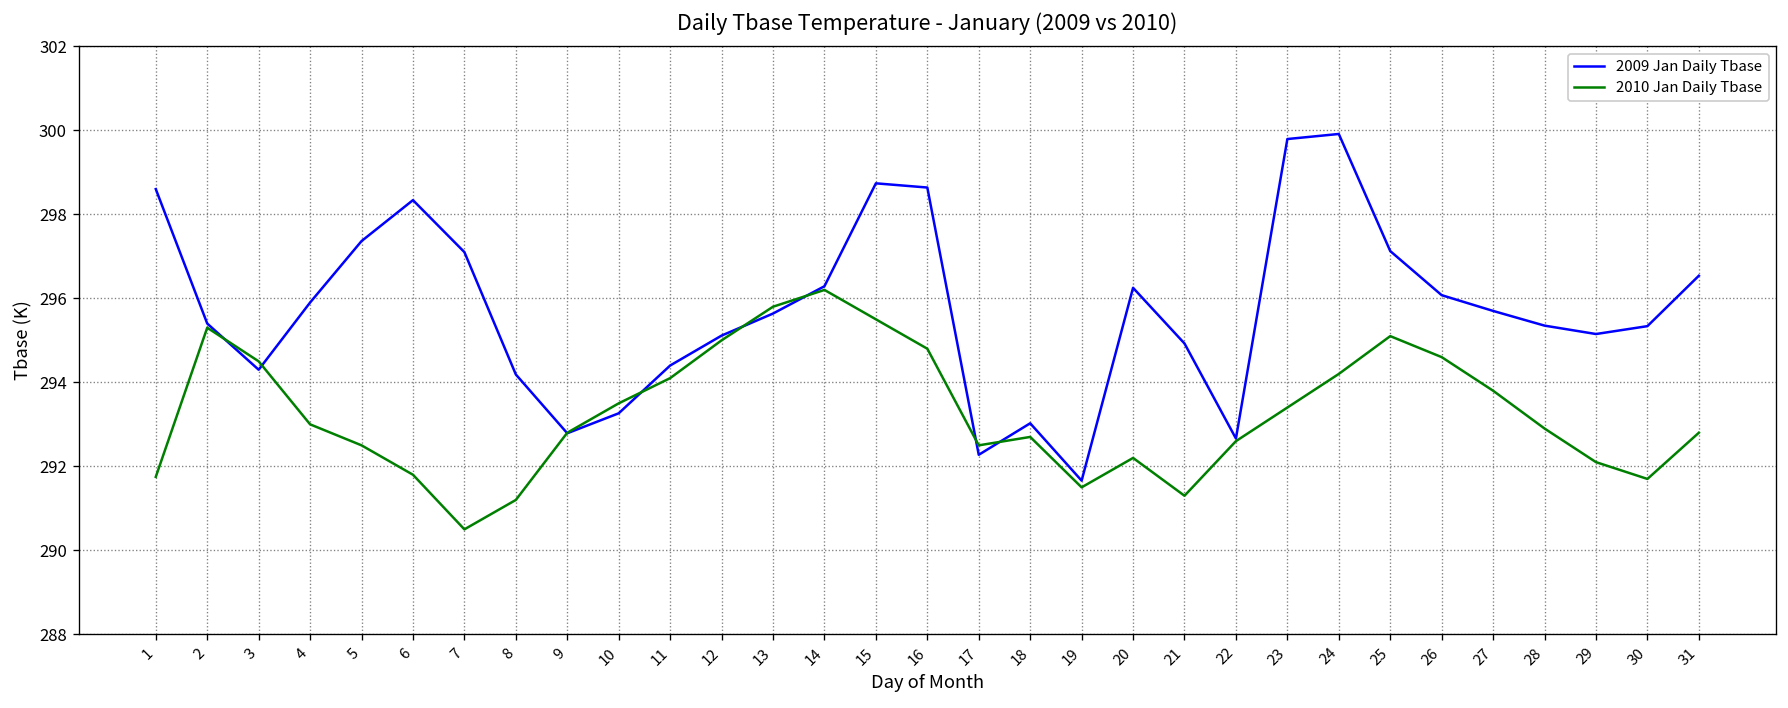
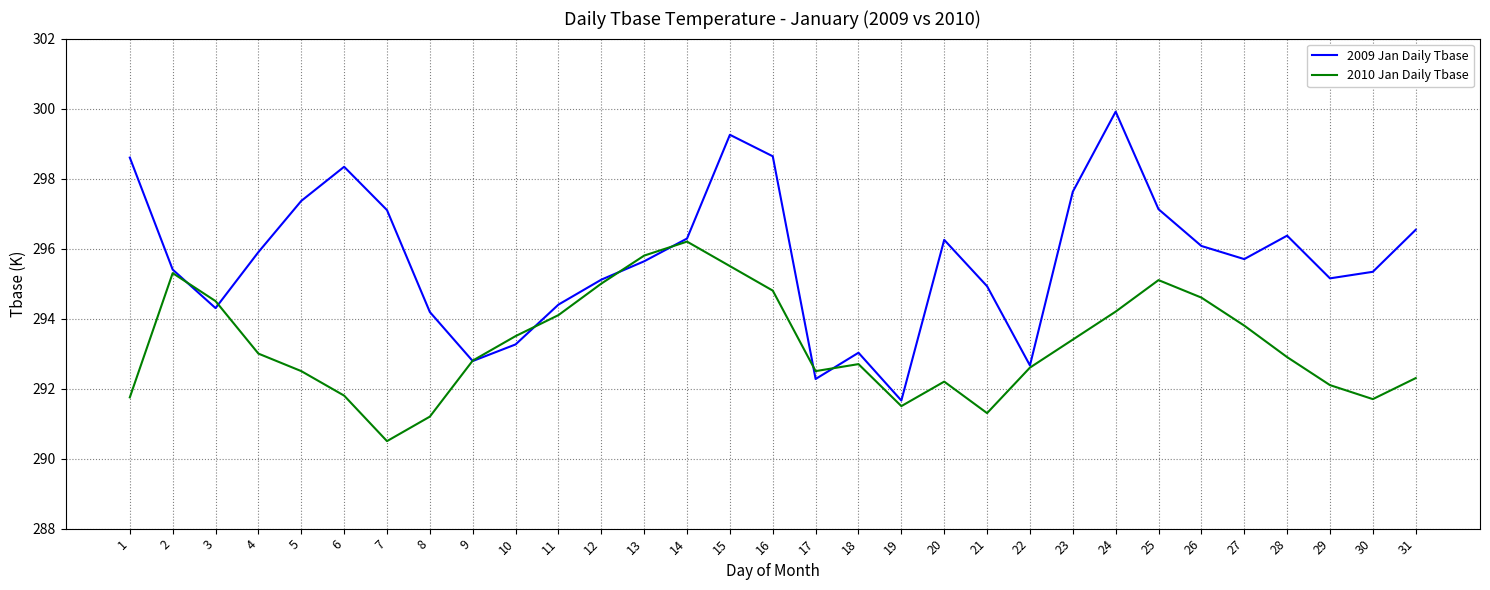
  {
    "2009 Jan Daily Tbase": {
      "1": 298.6,
      "2": 295.4,
      "3": 294.3,
      "4": 295.9,
      "5": 297.4,
      "6": 298.3,
      "7": 297.1,
      "8": 294.2,
      "10": 293.3,
      "11": 294.4,
      "12": 295.1,
      "13": 295.6,
      "14": 296.3,
-     "15": 298.7,
+     "15": 299.3,
      "16": 298.6,
      "17": 292.3,
      "18": 293.0,
      "19": 291.7,
      "20": 296.3,
      "21": 294.9,
-     "23": 299.8,
+     "23": 297.6,
      "24": 299.9,
      "25": 297.1,
      "26": 296.1,
      "27": 295.7,
-     "28": 295.4,
+     "28": 296.4,
      "29": 295.2,
      "30": 295.3,
      "31": 296.5
    },
    "2010 Jan Daily Tbase": {
      "1": 291.8,
      "2": 295.3,
      "3": 294.5,
      "4": 293.0,
      "5": 292.5,
      "6": 291.8,
      "7": 290.5,
      "8": 291.2,
      "10": 293.5,
      "11": 294.1,
      "12": 295.0,
      "13": 295.8,
      "14": 296.2,
      "15": 295.5,
      "16": 294.8,
      "17": 292.5,
      "18": 292.7,
      "19": 291.5,
      "20": 292.2,
      "21": 291.3,
      "23": 293.4,
      "24": 294.2,
      "25": 295.1,
      "26": 294.6,
      "27": 293.8,
      "28": 292.9,
      "29": 292.1,
      "30": 291.7,
-     "31": 292.8
+     "31": 292.3
    }
  }
